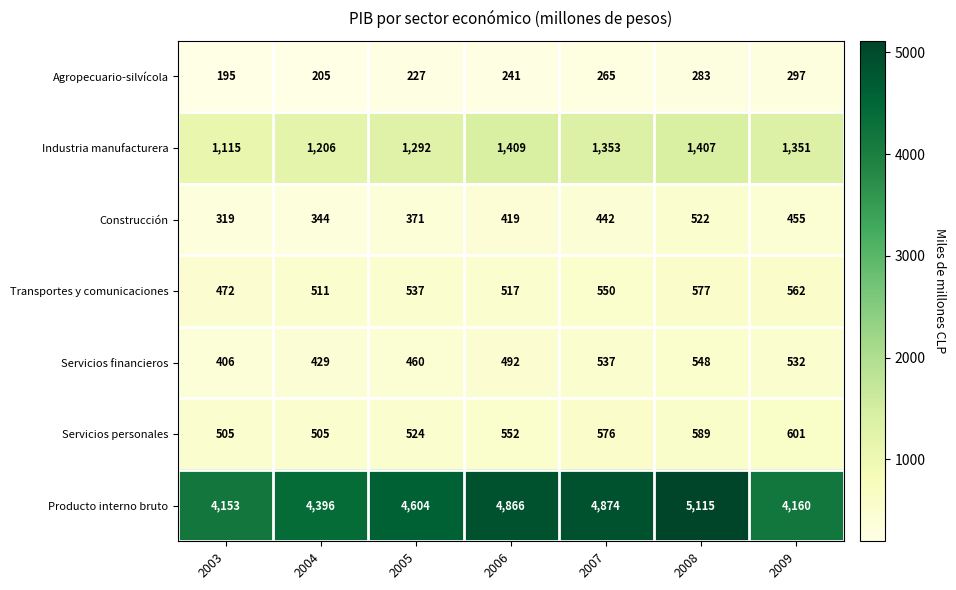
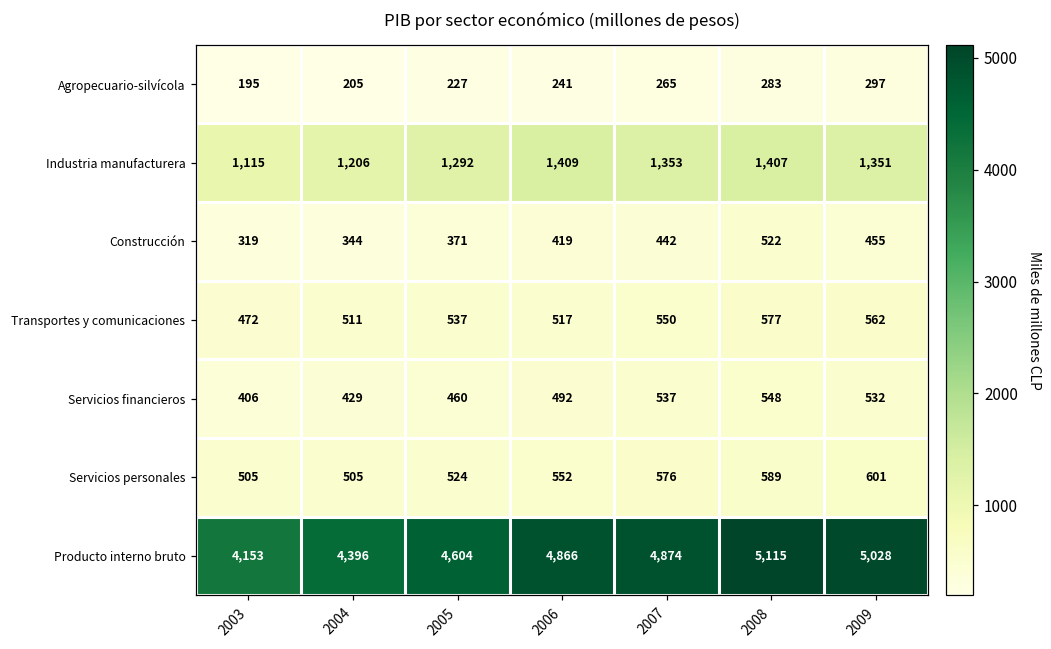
  {
    "Agropecuario-silvícola": {
      "2003": "195",
      "2004": "205",
      "2005": "227",
      "2006": "241",
      "2007": "265",
      "2008": "283",
      "2009": "297"
    },
    "Industria manufacturera": {
      "2003": "1,115",
      "2004": "1,206",
      "2005": "1,292",
      "2006": "1,409",
      "2007": "1,353",
      "2008": "1,407",
      "2009": "1,351"
    },
    "Construcción": {
      "2003": "319",
      "2004": "344",
      "2005": "371",
      "2006": "419",
      "2007": "442",
      "2008": "522",
      "2009": "455"
    },
    "Transportes y comunicaciones": {
      "2003": "472",
      "2004": "511",
      "2005": "537",
      "2006": "517",
      "2007": "550",
      "2008": "577",
      "2009": "562"
    },
    "Servicios financieros": {
      "2003": "406",
      "2004": "429",
      "2005": "460",
      "2006": "492",
      "2007": "537",
      "2008": "548",
      "2009": "532"
    },
    "Servicios personales": {
      "2003": "505",
      "2004": "505",
      "2005": "524",
      "2006": "552",
      "2007": "576",
      "2008": "589",
      "2009": "601"
    },
    "Producto interno bruto": {
      "2003": "4,153",
      "2004": "4,396",
      "2005": "4,604",
      "2006": "4,866",
      "2007": "4,874",
      "2008": "5,115",
-     "2009": "4,160"
+     "2009": "5,028"
    }
  }
